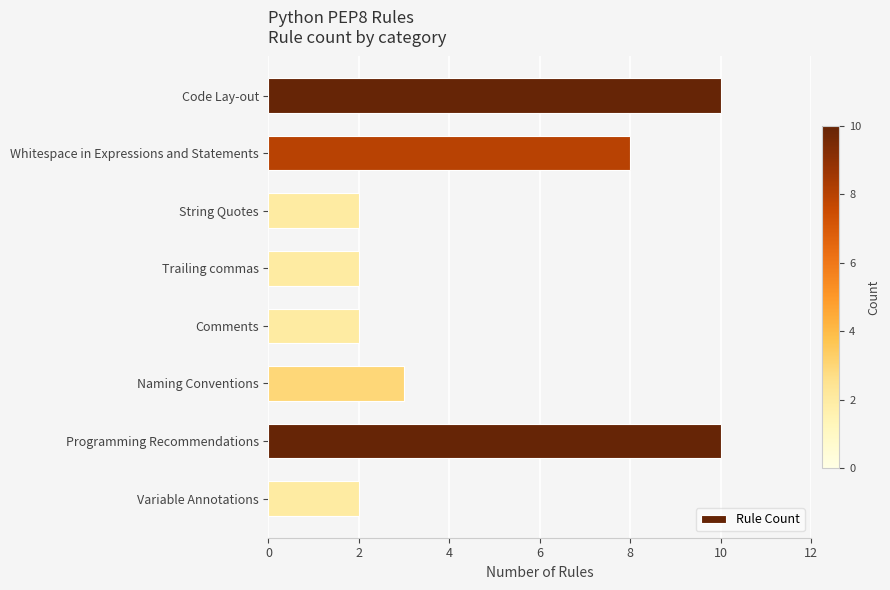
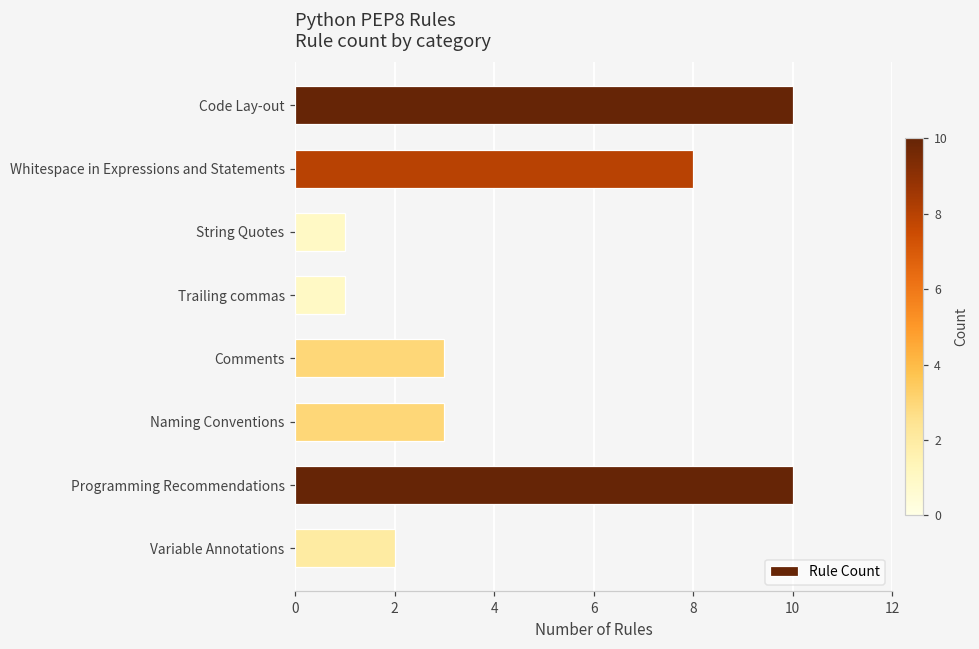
  {
    "Code Lay-out": 10,
    "Whitespace in Expressions and Statements": 8,
-   "String Quotes": 2,
-   "Trailing commas": 2,
-   "Comments": 2,
+   "String Quotes": 1,
+   "Trailing commas": 1,
+   "Comments": 3,
    "Naming Conventions": 3,
    "Programming Recommendations": 10,
    "Variable Annotations": 2
  }
